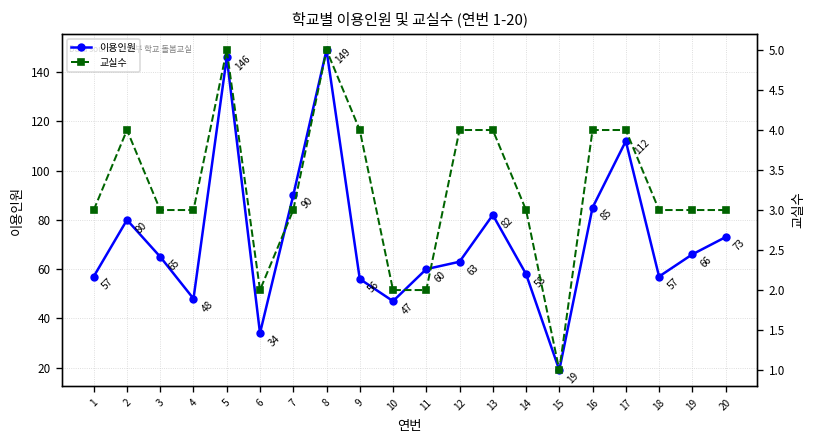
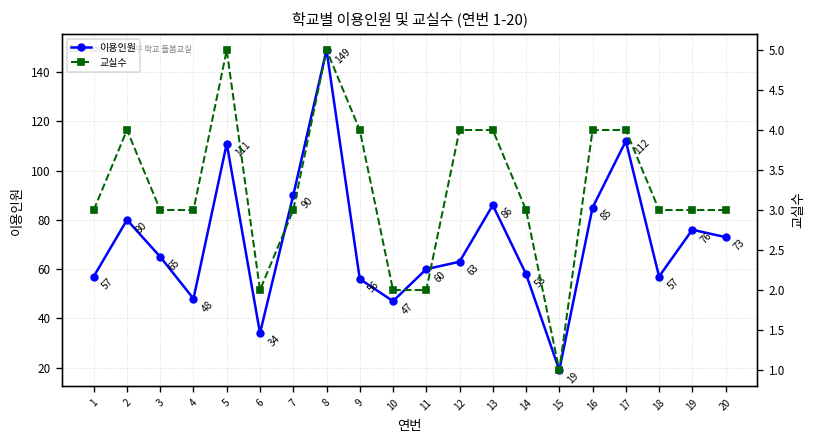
  {
    "이용인원": {
      "1": 57,
      "2": 80,
      "3": 65,
      "4": 48,
-     "5": 146,
+     "5": 111,
      "6": 34,
      "7": 90,
      "8": 149,
      "9": 56,
      "10": 47,
      "11": 60,
      "12": 63,
-     "13": 82,
+     "13": 86,
      "14": 58,
      "15": 19,
      "16": 85,
      "17": 112,
      "18": 57,
-     "19": 66,
+     "19": 76,
      "20": 73
    }
  }
